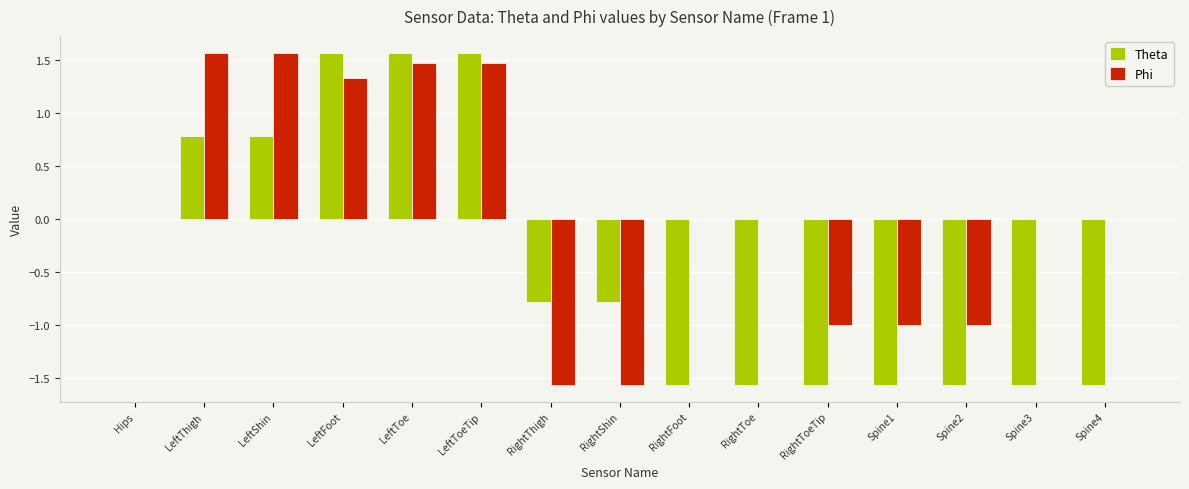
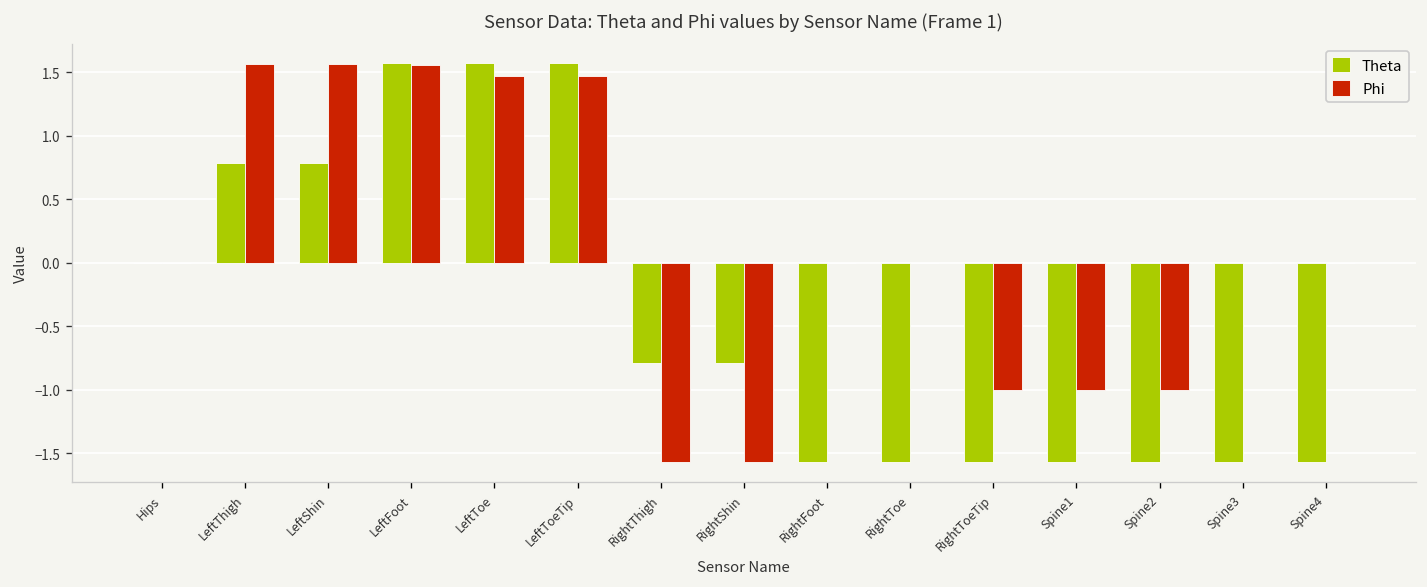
  {
    "Theta": {
      "Hips": 0.00,
      "LeftThigh": 0.79,
      "LeftShin": 0.79,
      "LeftFoot": 1.57,
      "LeftToe": 1.57,
      "LeftToeTip": 1.57,
      "RightThigh": -0.79,
      "RightShin": -0.79,
      "RightFoot": -1.57,
      "RightToe": -1.57,
      "RightToeTip": -1.57,
      "Spine1": -1.57,
      "Spine2": -1.57,
      "Spine3": -1.57,
      "Spine4": -1.57
    },
    "Phi": {
      "Hips": 0.00,
      "LeftThigh": 1.57,
      "LeftShin": 1.57,
-     "LeftFoot": 1.33,
+     "LeftFoot": 1.56,
      "LeftToe": 1.48,
      "LeftToeTip": 1.48,
      "RightThigh": -1.57,
      "RightShin": -1.57,
      "RightToeTip": -1.00,
      "Spine1": -1.00,
      "Spine2": -1.00
    }
  }
